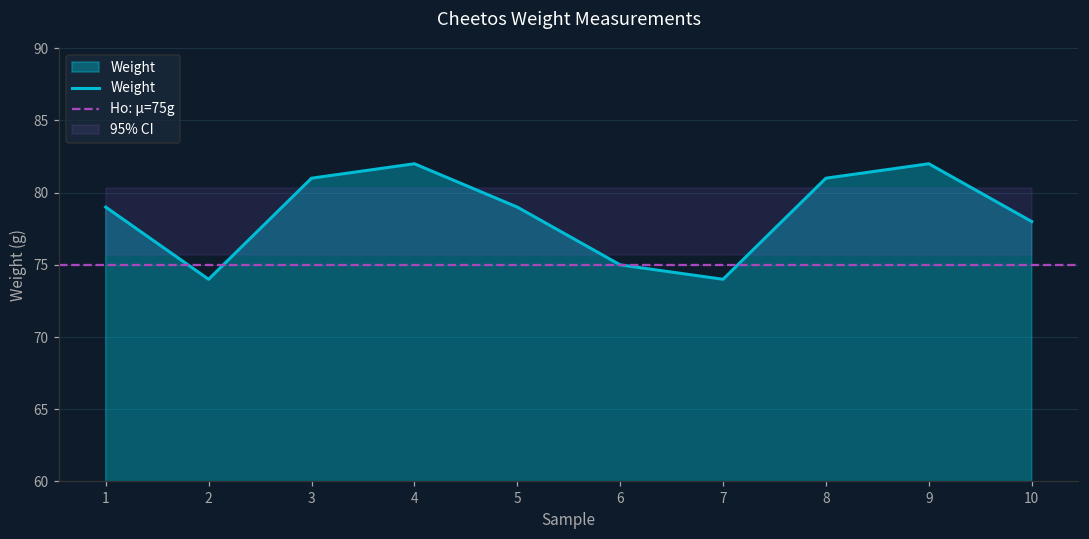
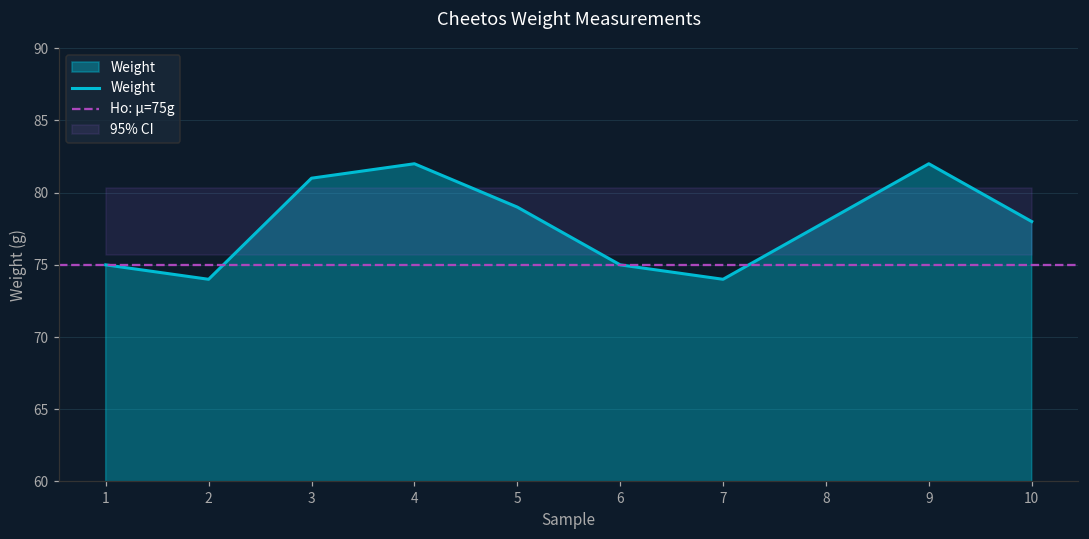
  {
    "Weight": {
-     "1": 79,
+     "1": 75,
      "2": 74,
      "3": 81,
      "4": 82,
      "5": 79,
      "6": 75,
      "7": 74,
-     "8": 81,
+     "8": 78,
      "9": 82,
      "10": 78
    },
    "95% CI": {
      "1": 80.3,
      "2": 80.3,
      "3": 80.3,
      "4": 80.3,
      "5": 80.3,
      "6": 80.3,
      "7": 80.3,
      "8": 80.3,
      "9": 80.3,
      "10": 80.3
    }
  }
